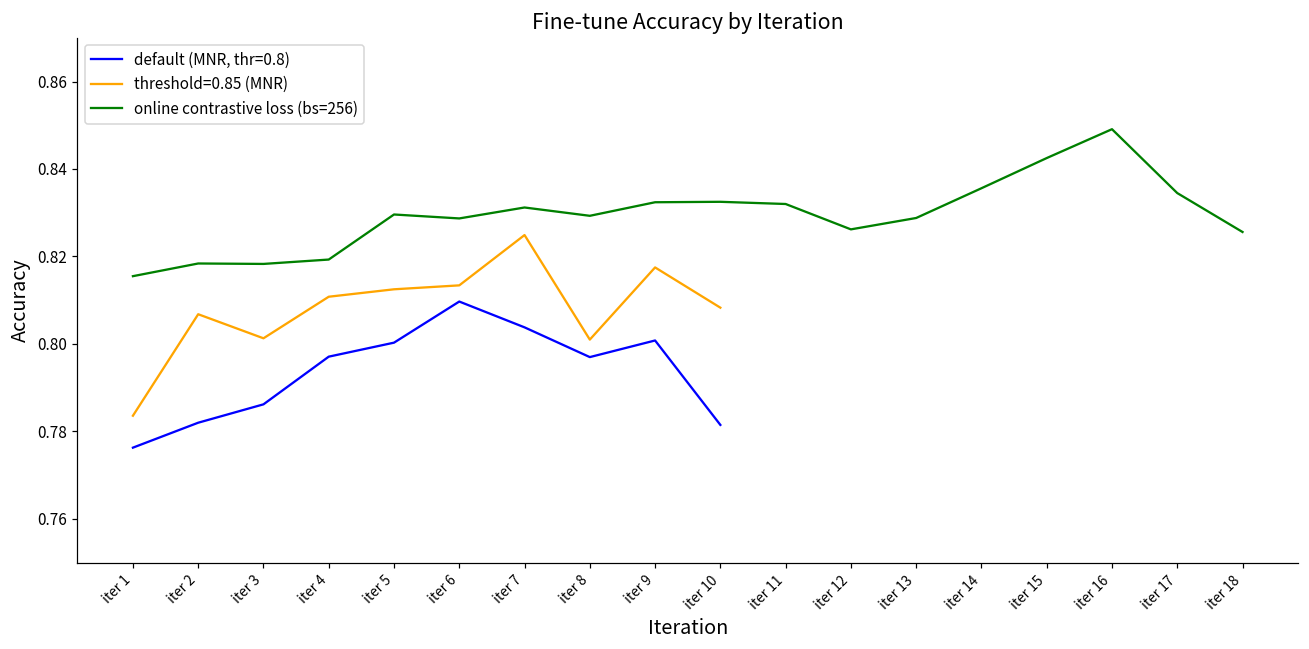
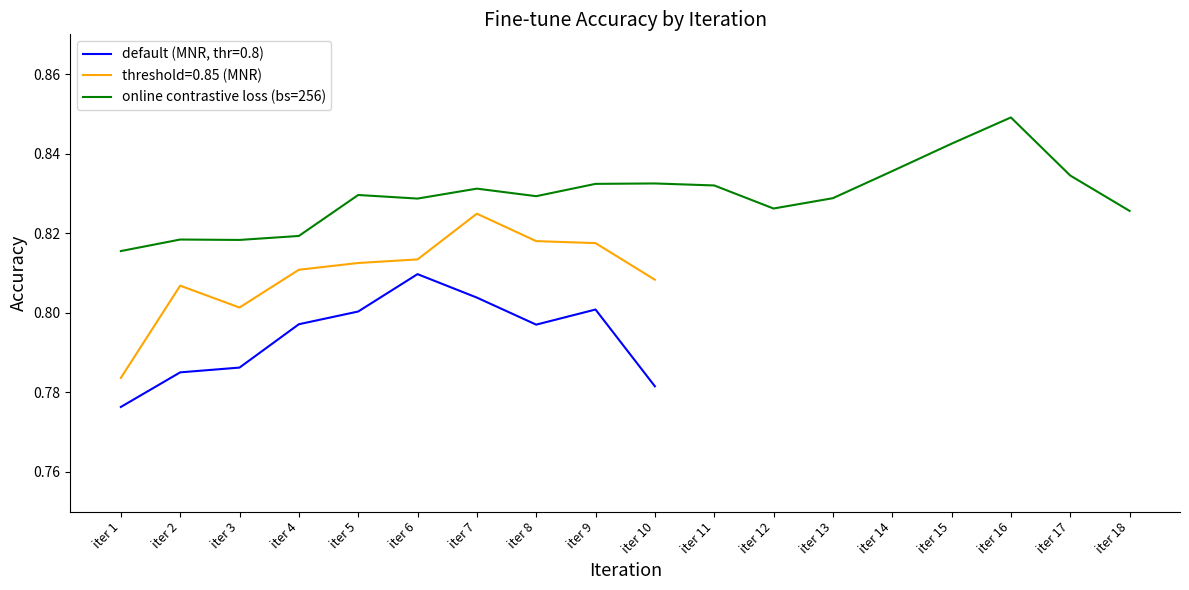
  {
    "default (MNR, thr=0.8)": {
      "iter 1": 0.776,
-     "iter 2": 0.782,
+     "iter 2": 0.785,
      "iter 3": 0.786,
      "iter 4": 0.797,
      "iter 5": 0.800,
      "iter 6": 0.810,
      "iter 7": 0.804,
      "iter 8": 0.797,
      "iter 9": 0.801,
      "iter 10": 0.782
    },
    "threshold=0.85 (MNR)": {
      "iter 1": 0.784,
      "iter 2": 0.807,
      "iter 3": 0.801,
      "iter 4": 0.811,
      "iter 5": 0.813,
      "iter 6": 0.813,
      "iter 7": 0.825,
-     "iter 8": 0.801,
+     "iter 8": 0.818,
      "iter 9": 0.818,
      "iter 10": 0.808
    },
    "online contrastive loss (bs=256)": {
      "iter 1": 0.816,
      "iter 2": 0.818,
      "iter 3": 0.818,
      "iter 4": 0.819,
      "iter 5": 0.830,
      "iter 6": 0.829,
      "iter 7": 0.831,
      "iter 8": 0.829,
      "iter 9": 0.832,
      "iter 10": 0.833,
      "iter 11": 0.832,
      "iter 12": 0.826,
      "iter 13": 0.829,
      "iter 14": 0.836,
      "iter 15": 0.843,
      "iter 16": 0.849,
      "iter 17": 0.835,
      "iter 18": 0.826
    }
  }
